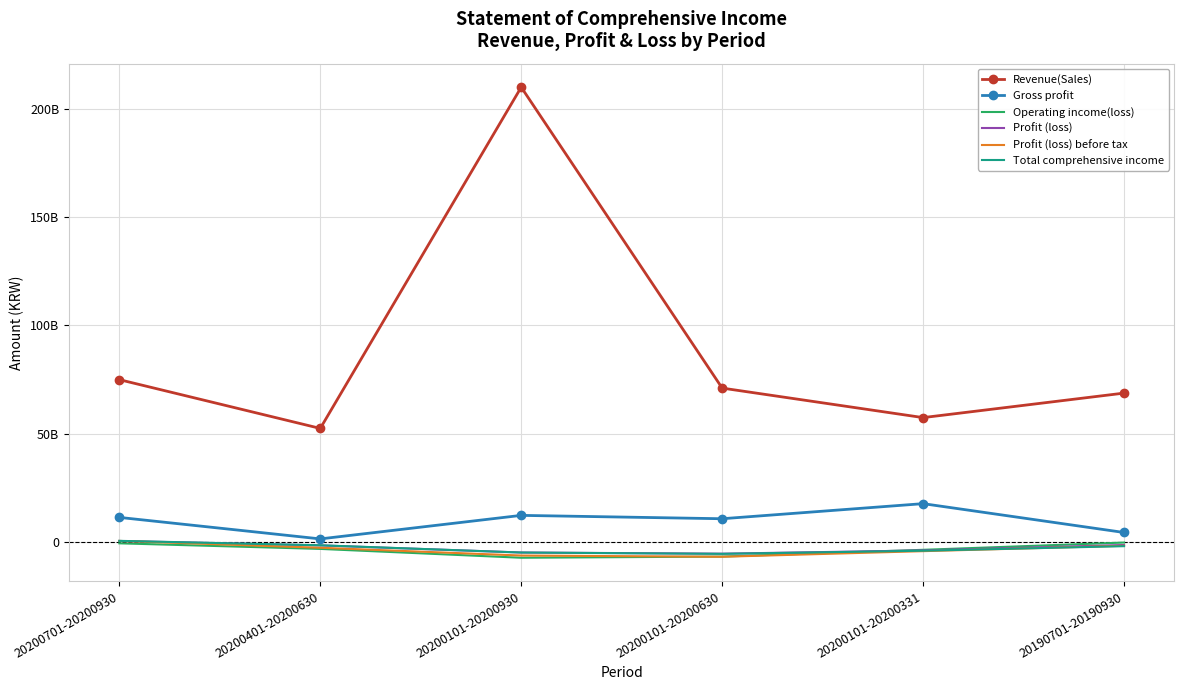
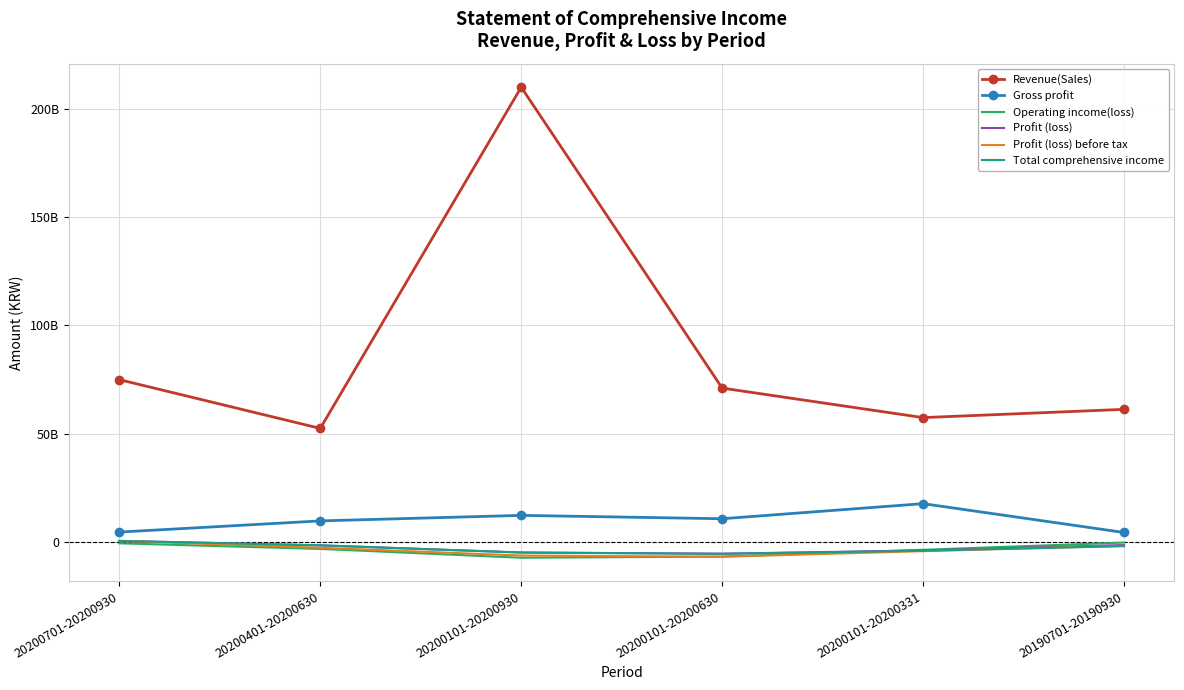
  {
    "Revenue(Sales)": {
      "20200701-20200930": 75000000000,
      "20200401-20200630": 52000000000,
      "20200101-20200930": 210000000000,
      "20200101-20200630": 71000000000,
      "20200101-20200331": 57000000000,
-     "20190701-20190930": 69000000000
+     "20190701-20190930": 61000000000
    },
    "Gross profit": {
-     "20200701-20200930": 11000000000,
-     "20200401-20200630": 1000000000,
+     "20200701-20200930": 5000000000,
+     "20200401-20200630": 10000000000,
      "20200101-20200930": 12000000000,
      "20200101-20200630": 11000000000,
      "20200101-20200331": 18000000000,
      "20190701-20190930": 4000000000
    }
  }
